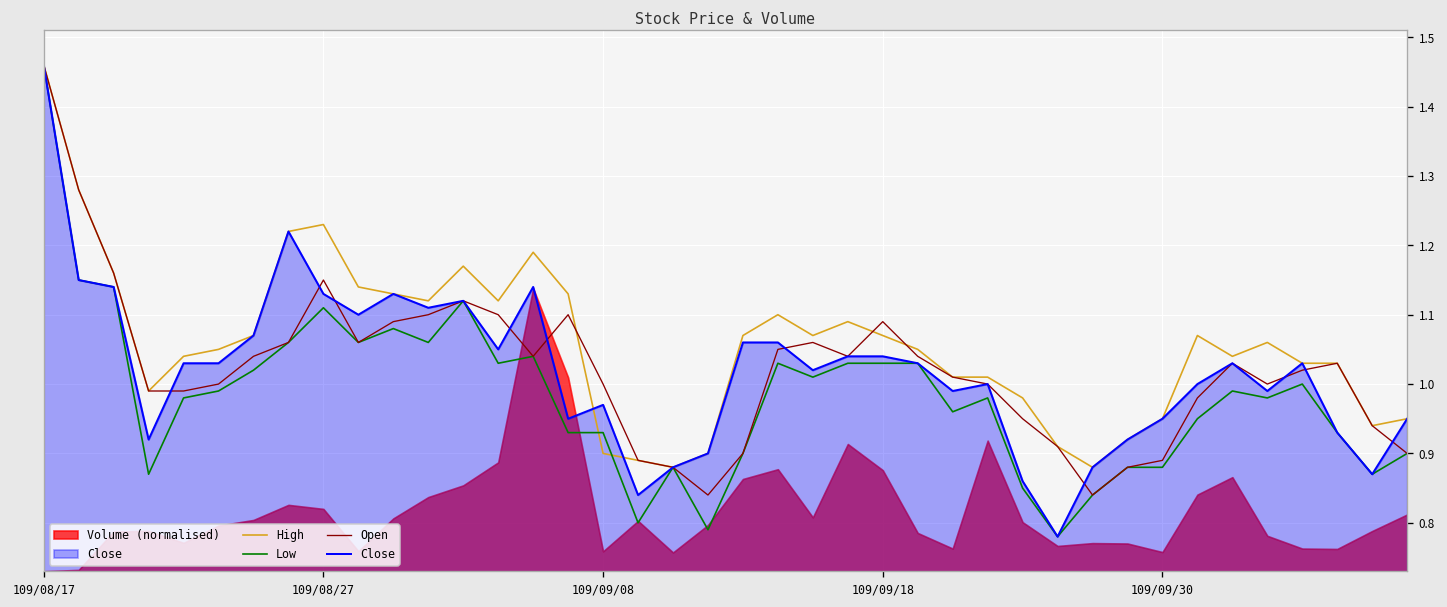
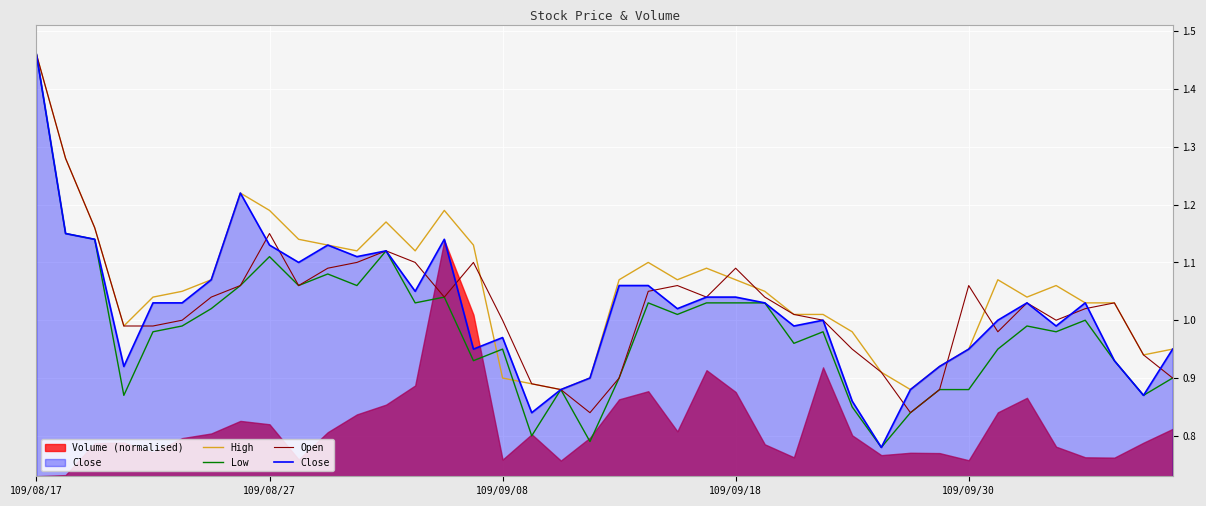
  {
    "High": {
-     "109/08/27": 1.23,
+     "109/08/27": 1.19,
      "109/09/08": 0.90,
      "109/09/18": 1.07
    },
    "Volume (normalised)": {
      "109/08/27": 0.82,
      "109/09/08": 0.76,
      "109/09/18": 0.88,
      "109/09/30": 0.76
    },
    "Low": {
      "109/08/27": 1.11,
-     "109/09/08": 0.93,
+     "109/09/08": 0.95,
      "109/09/18": 1.03,
      "109/09/30": 0.88
    },
    "Open": {
      "109/08/27": 1.15,
      "109/09/08": 1.00,
      "109/09/18": 1.09,
-     "109/09/30": 0.89
+     "109/09/30": 1.06
    },
    "Close": {
      "109/08/27": 1.13,
      "109/09/08": 0.97,
      "109/09/18": 1.04
    }
  }
